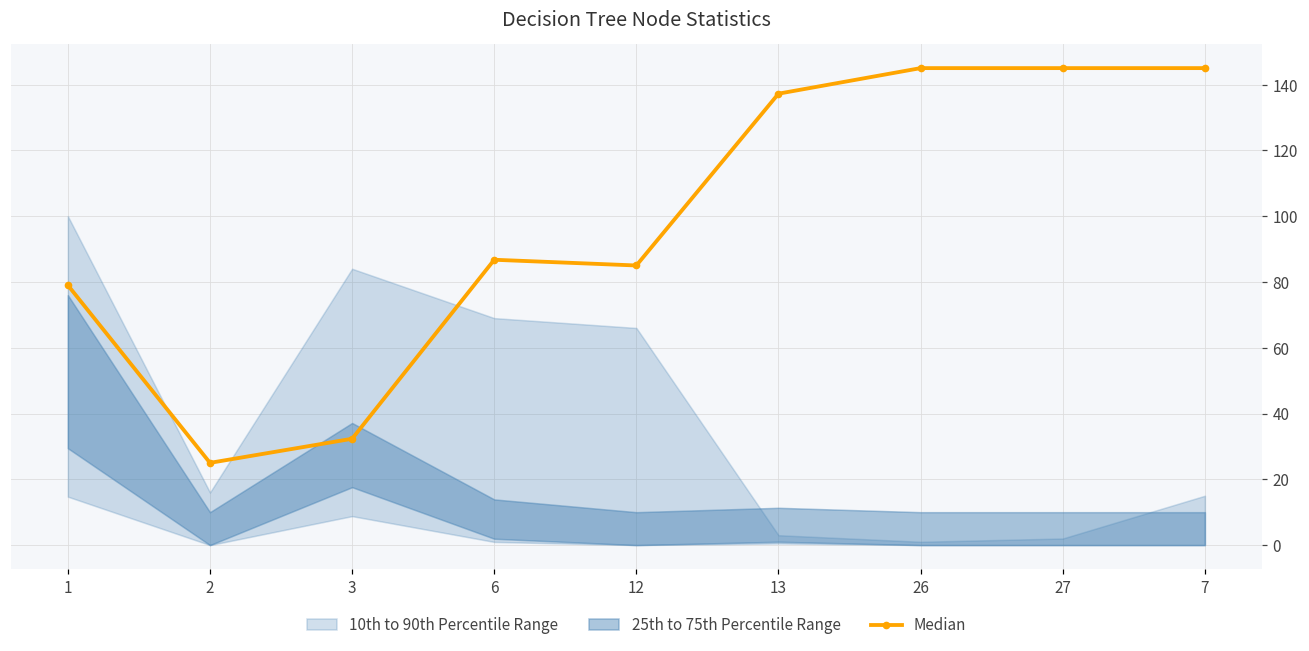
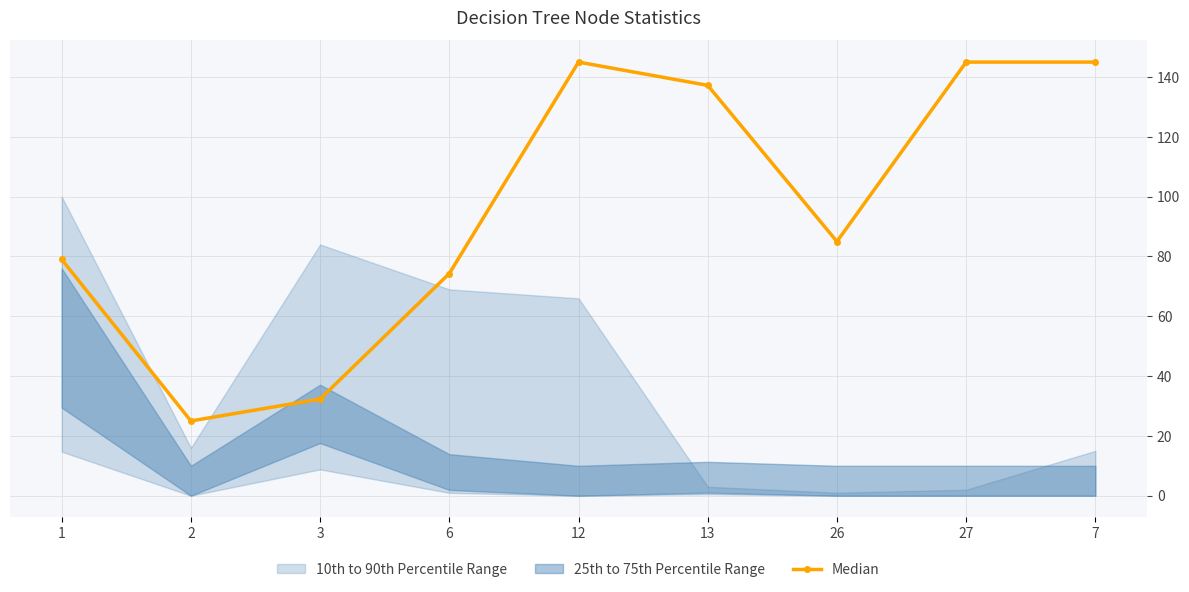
  {
    "Median": {
      "1": 79,
      "2": 25,
      "3": 32,
-     "6": 87,
-     "12": 85,
+     "6": 74,
+     "12": 145,
      "13": 137,
-     "26": 145,
+     "26": 85,
      "27": 145,
      "7": 145
    }
  }
